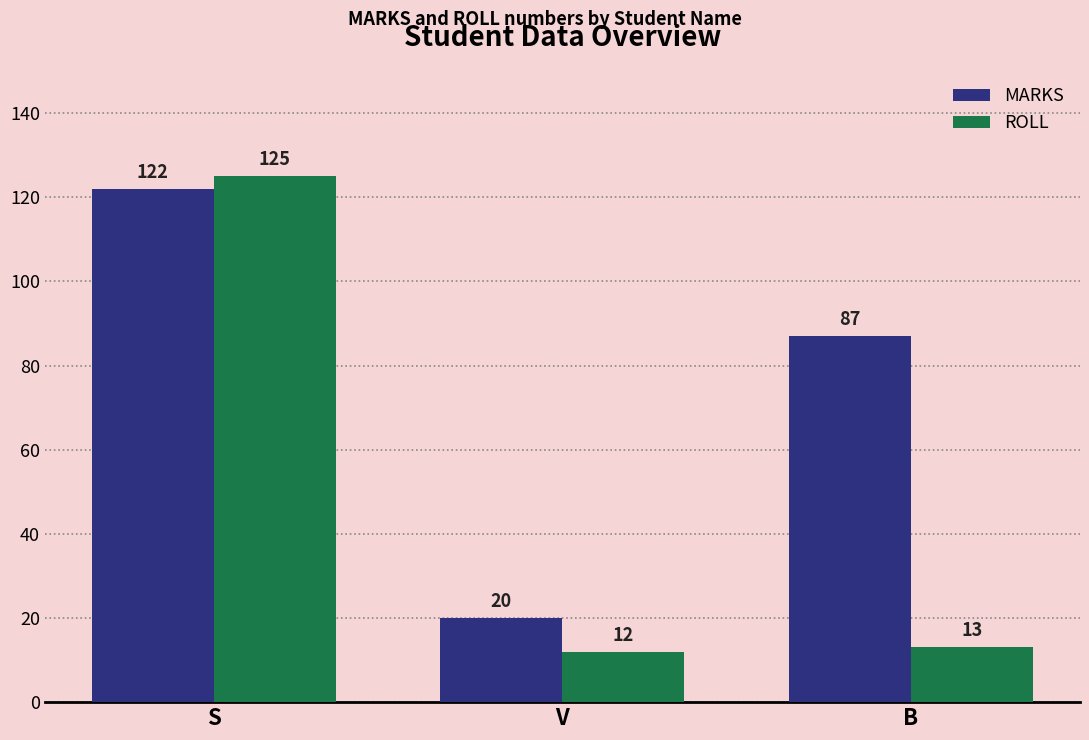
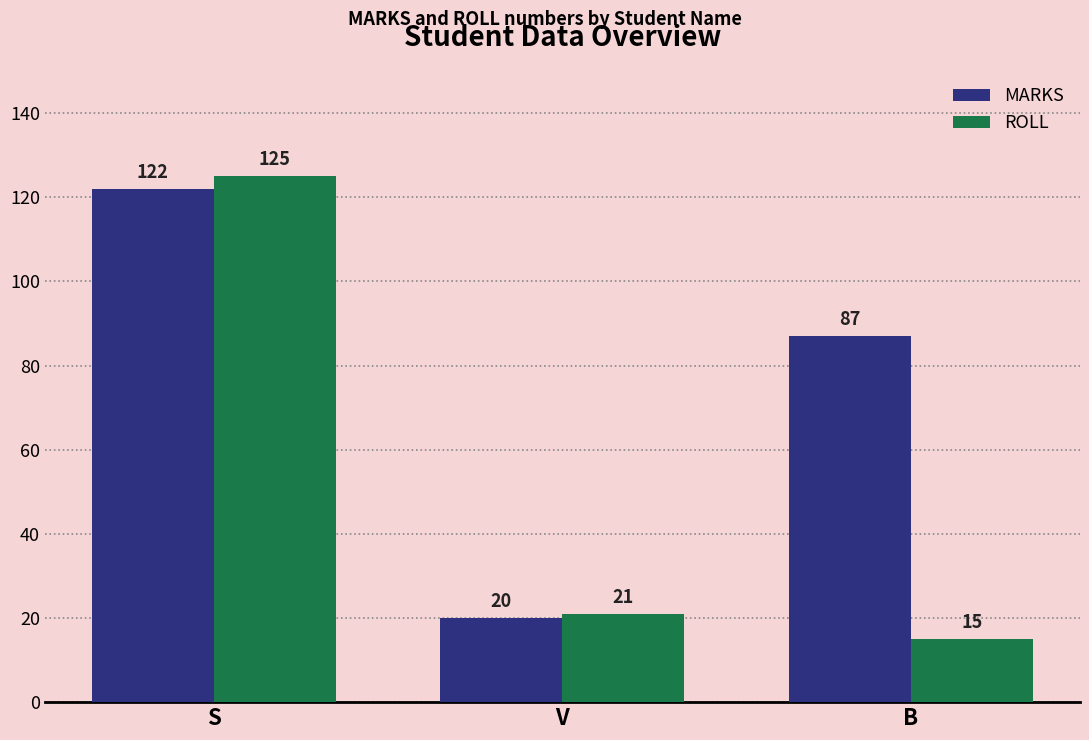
  {
    "MARKS": {
      "S": 122,
      "V": 20,
      "B": 87
    },
    "ROLL": {
      "S": 125,
-     "V": 12,
-     "B": 13
+     "V": 21,
+     "B": 15
    }
  }
